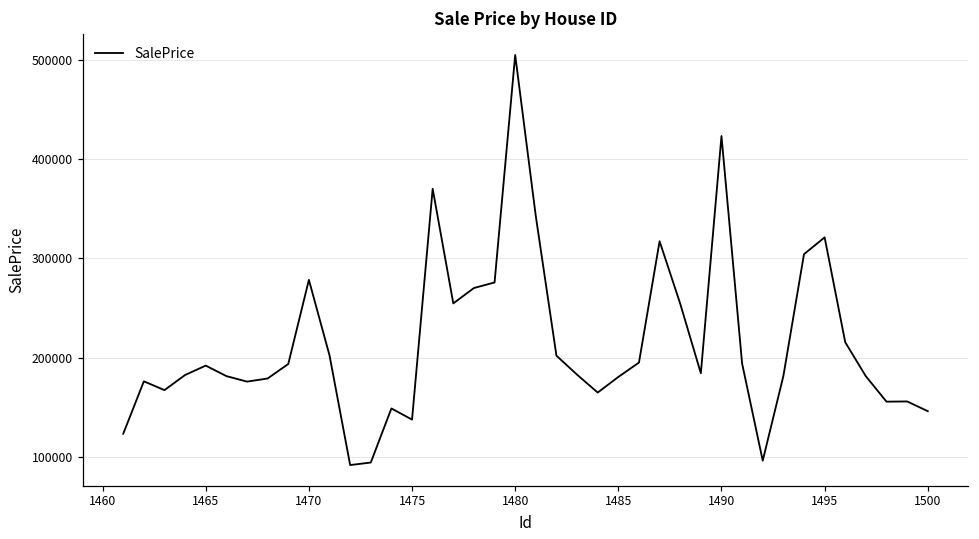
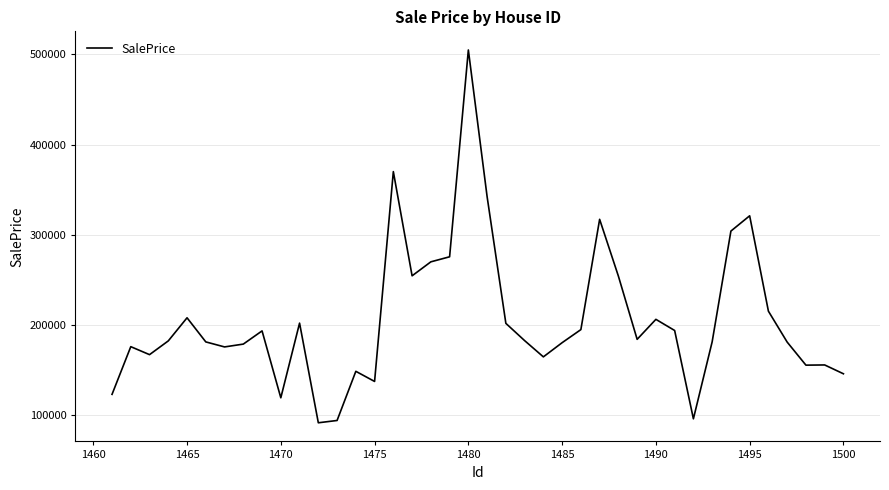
  {
-   "1465": 190000,
-   "1470": 280000,
+   "1465": 210000,
+   "1470": 120000,
    "1475": 140000,
    "1480": 500000,
    "1485": 180000,
-   "1490": 420000,
+   "1490": 210000,
    "1495": 320000,
    "1500": 150000
  }
